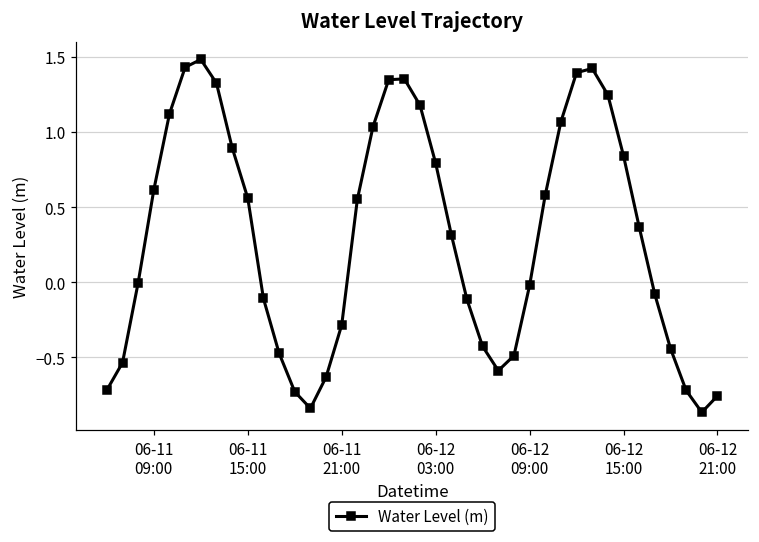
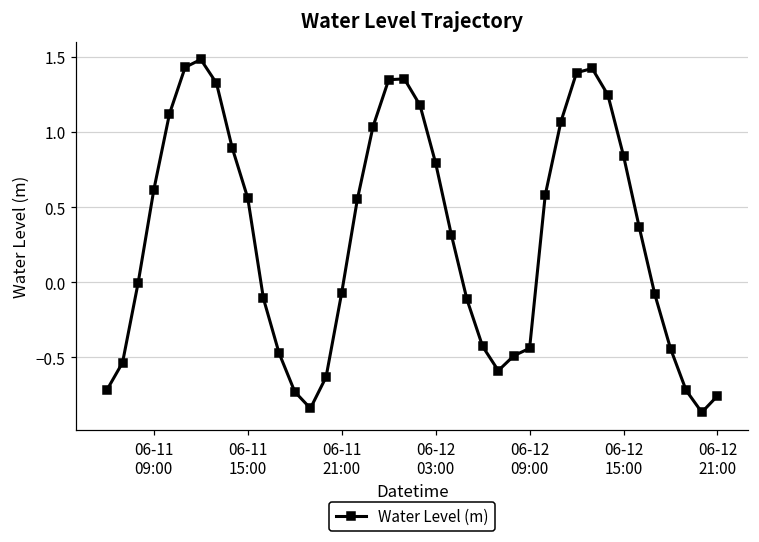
  {
    "06-11 09:00": 0.62,
    "06-11 15:00": 0.56,
-   "06-11 21:00": -0.28,
+   "06-11 21:00": -0.07,
    "06-12 03:00": 0.79,
-   "06-12 09:00": -0.02,
+   "06-12 09:00": -0.44,
    "06-12 15:00": 0.84,
    "06-12 21:00": -0.76
  }
